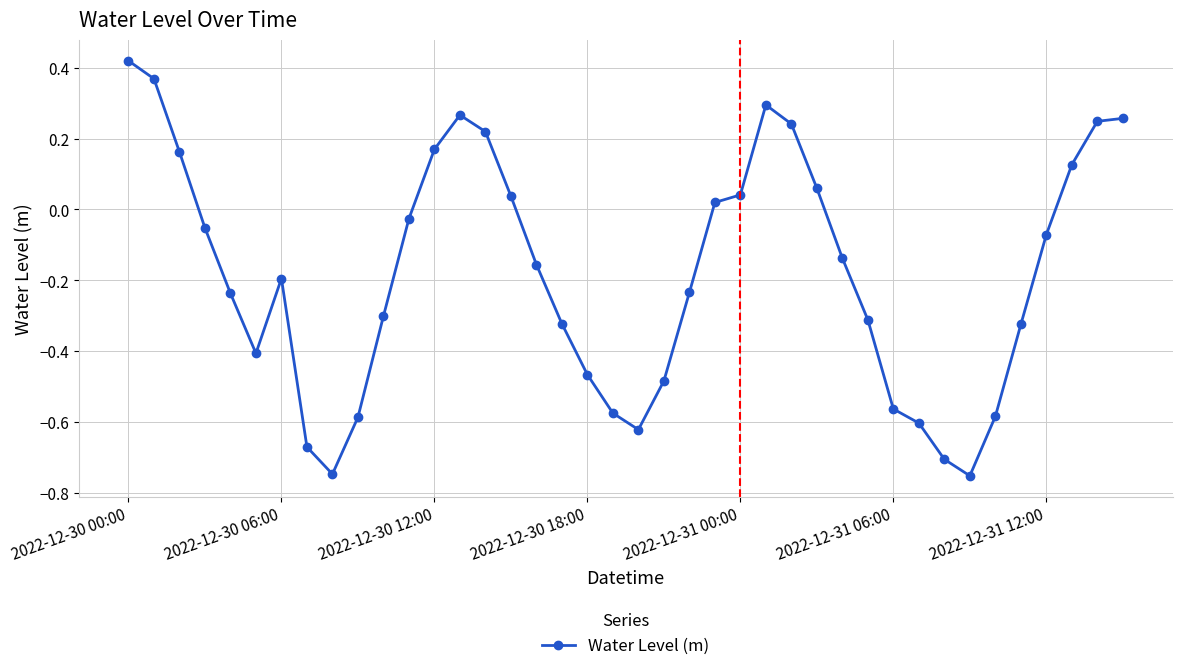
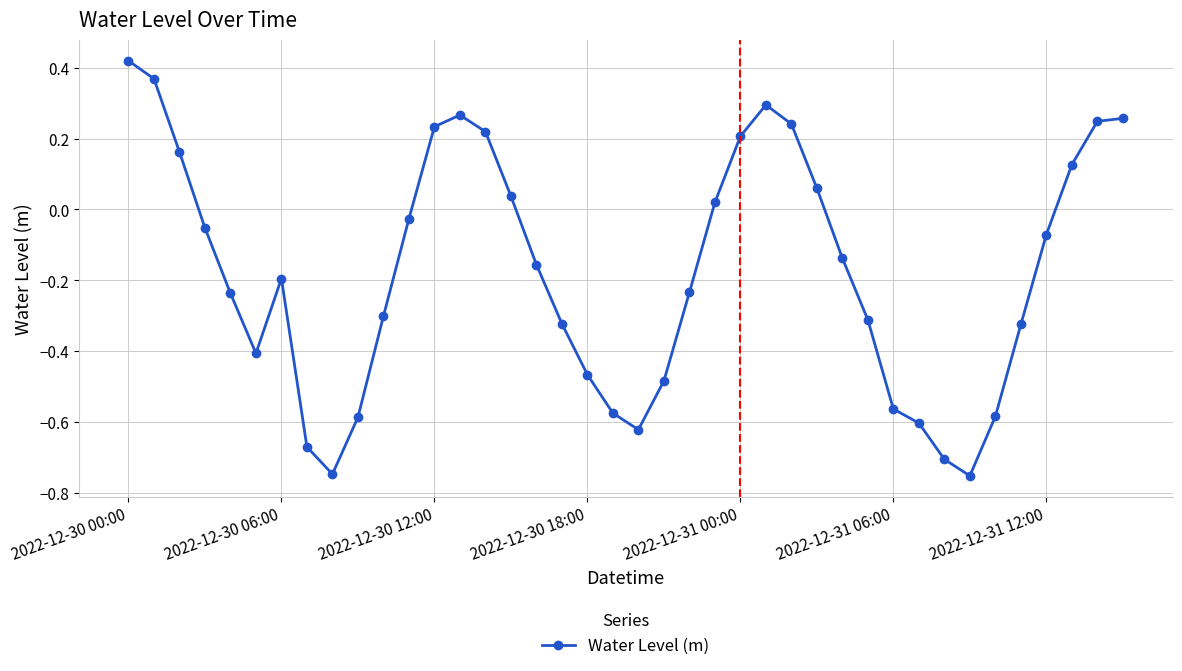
  {
    "2022-12-30 00:00": 0.42,
    "2022-12-30 06:00": -0.20,
-   "2022-12-30 12:00": 0.17,
+   "2022-12-30 12:00": 0.23,
    "2022-12-30 18:00": -0.47,
-   "2022-12-31 00:00": 0.04,
+   "2022-12-31 00:00": 0.21,
    "2022-12-31 06:00": -0.56,
    "2022-12-31 12:00": -0.07
  }
